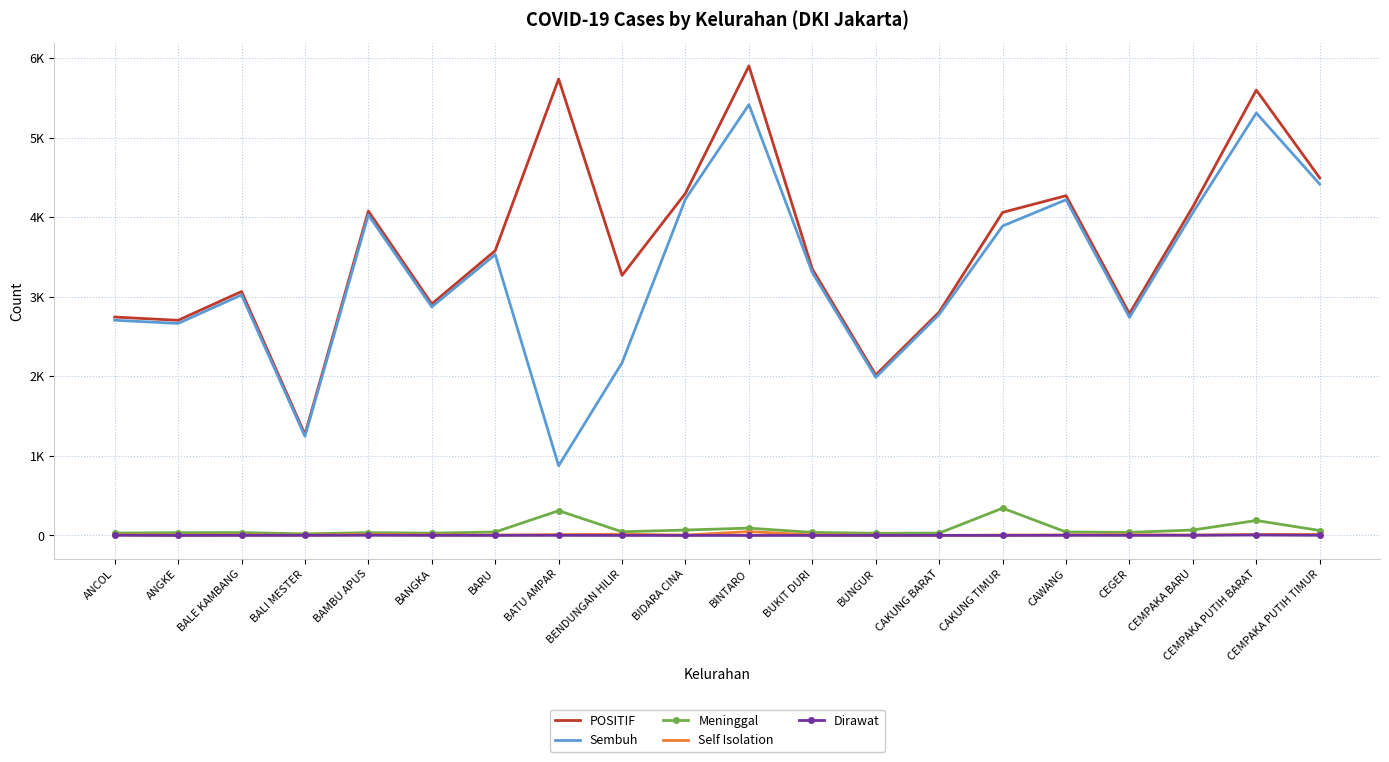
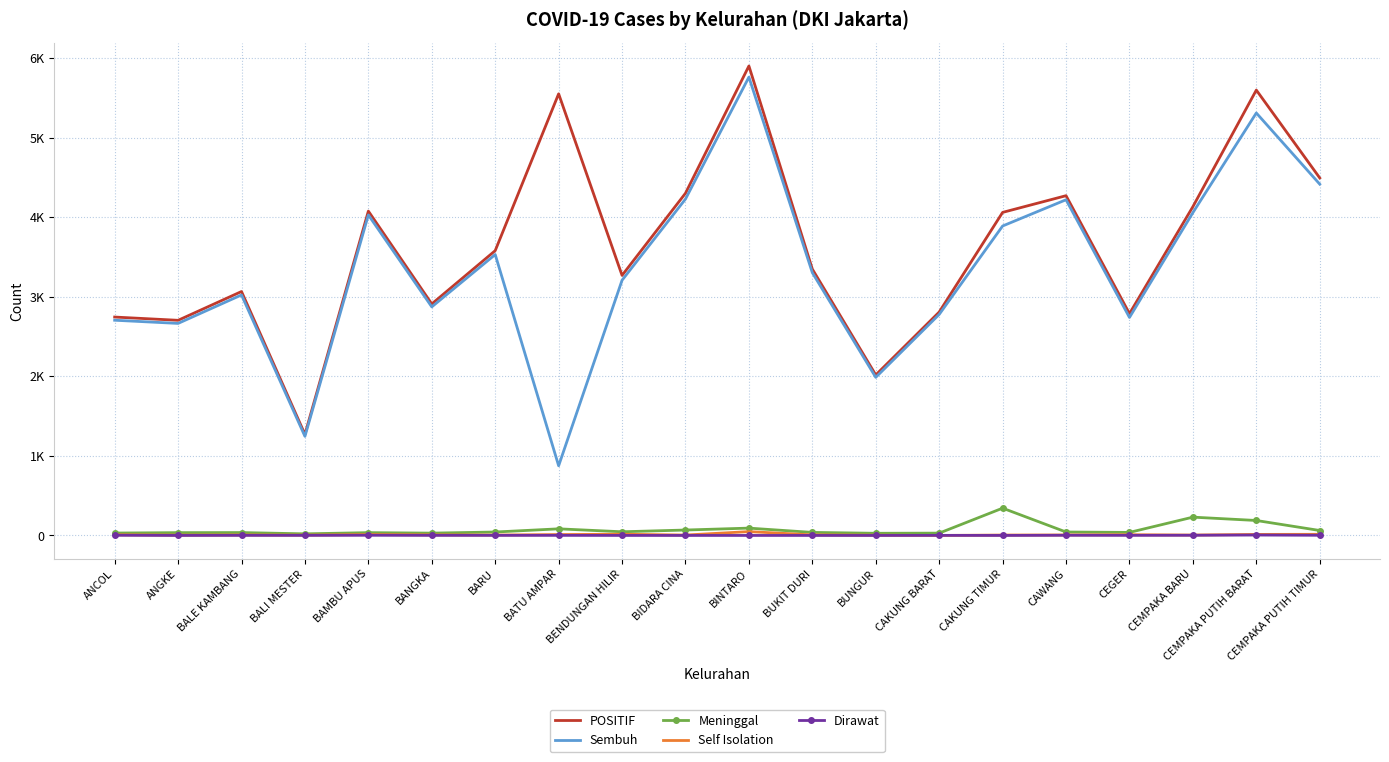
  {
    "POSITIF": {
      "ANCOL": 2700,
      "ANGKE": 2700,
      "BALE KAMBANG": 3100,
      "BAMBU APUS": 4100,
      "BANGKA": 2900,
      "BARU": 3600,
-     "BATU AMPAR": 5700,
+     "BATU AMPAR": 5600,
      "BENDUNGAN HILIR": 3300,
      "BIDARA CINA": 4300,
      "BINTARO": 5900,
      "BUKIT DURI": 3300,
      "CAKUNG TIMUR": 4100,
      "CAWANG": 4300,
      "CEGER": 2800,
      "CEMPAKA BARU": 4100,
      "CEMPAKA PUTIH BARAT": 5600,
      "CEMPAKA PUTIH TIMUR": 4500
    },
    "Sembuh": {
      "ANCOL": 2700,
      "ANGKE": 2700,
      "BALE KAMBANG": 3000,
      "BAMBU APUS": 4000,
      "BANGKA": 2900,
      "BARU": 3500,
      "BATU AMPAR": 900,
-     "BENDUNGAN HILIR": 2200,
+     "BENDUNGAN HILIR": 3200,
      "BIDARA CINA": 4200,
-     "BINTARO": 5400,
+     "BINTARO": 5800,
      "BUKIT DURI": 3300,
      "CAKUNG TIMUR": 3900,
      "CAWANG": 4200,
      "CEGER": 2700,
      "CEMPAKA BARU": 4100,
      "CEMPAKA PUTIH BARAT": 5300,
      "CEMPAKA PUTIH TIMUR": 4400
    },
    "Meninggal": {
      "BARU": 0,
-     "BATU AMPAR": 300,
+     "BATU AMPAR": 100,
      "BIDARA CINA": 100,
      "BINTARO": 100,
      "CAKUNG TIMUR": 300,
      "CAWANG": 0,
-     "CEMPAKA BARU": 100,
+     "CEMPAKA BARU": 200,
      "CEMPAKA PUTIH BARAT": 200,
      "CEMPAKA PUTIH TIMUR": 100
    },
    "Self Isolation": {
      "BINTARO": 0
    },
    "Dirawat": {
      "BINTARO": 0
    }
  }
